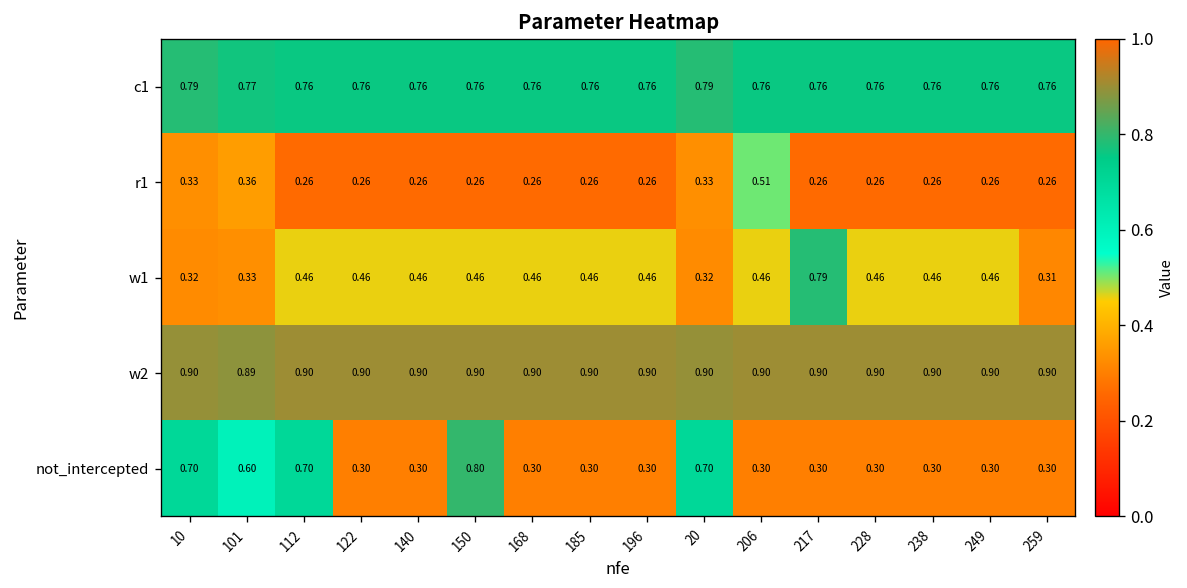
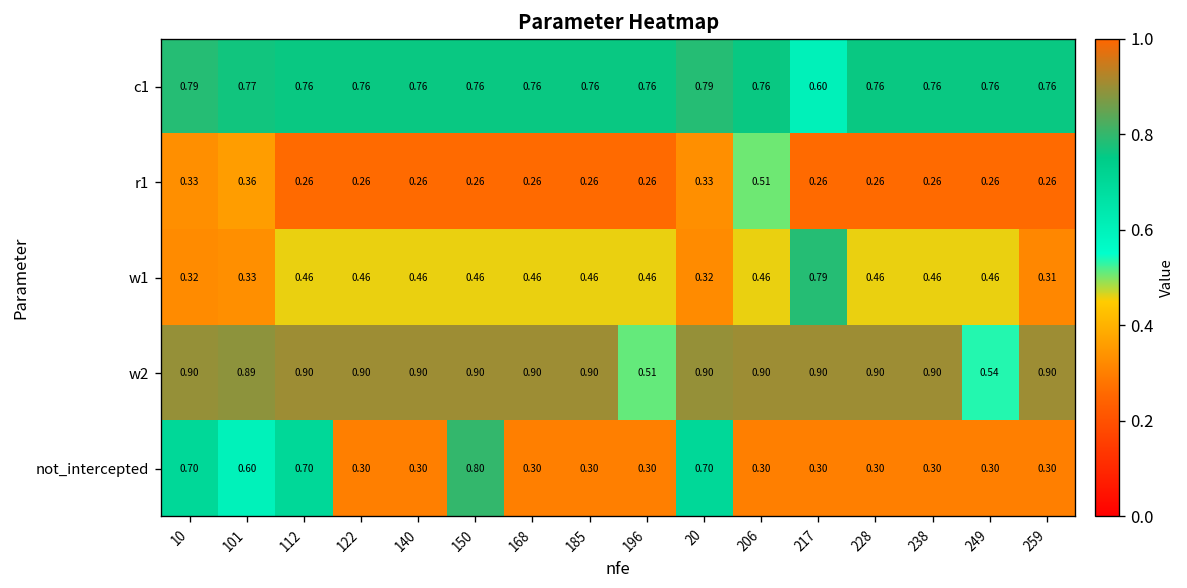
  {
    "c1": {
      "10": 0.79,
      "101": 0.77,
      "112": 0.76,
      "122": 0.76,
      "140": 0.76,
      "150": 0.76,
      "168": 0.76,
      "185": 0.76,
      "196": 0.76,
      "20": 0.79,
      "206": 0.76,
-     "217": 0.76,
+     "217": 0.60,
      "228": 0.76,
      "238": 0.76,
      "249": 0.76,
      "259": 0.76
    },
    "r1": {
      "10": 0.33,
      "101": 0.36,
      "112": 0.26,
      "122": 0.26,
      "140": 0.26,
      "150": 0.26,
      "168": 0.26,
      "185": 0.26,
      "196": 0.26,
      "20": 0.33,
      "206": 0.51,
      "217": 0.26,
      "228": 0.26,
      "238": 0.26,
      "249": 0.26,
      "259": 0.26
    },
    "w1": {
      "10": 0.32,
      "101": 0.33,
      "112": 0.46,
      "122": 0.46,
      "140": 0.46,
      "150": 0.46,
      "168": 0.46,
      "185": 0.46,
      "196": 0.46,
      "20": 0.32,
      "206": 0.46,
      "217": 0.79,
      "228": 0.46,
      "238": 0.46,
      "249": 0.46,
      "259": 0.31
    },
    "w2": {
      "10": 0.90,
      "101": 0.89,
      "112": 0.90,
      "122": 0.90,
      "140": 0.90,
      "150": 0.90,
      "168": 0.90,
      "185": 0.90,
-     "196": 0.90,
+     "196": 0.51,
      "20": 0.90,
      "206": 0.90,
      "217": 0.90,
      "228": 0.90,
      "238": 0.90,
-     "249": 0.90,
+     "249": 0.54,
      "259": 0.90
    },
    "not_intercepted": {
      "10": 0.70,
      "101": 0.60,
      "112": 0.70,
      "122": 0.30,
      "140": 0.30,
      "150": 0.80,
      "168": 0.30,
      "185": 0.30,
      "196": 0.30,
      "20": 0.70,
      "206": 0.30,
      "217": 0.30,
      "228": 0.30,
      "238": 0.30,
      "249": 0.30,
      "259": 0.30
    }
  }
